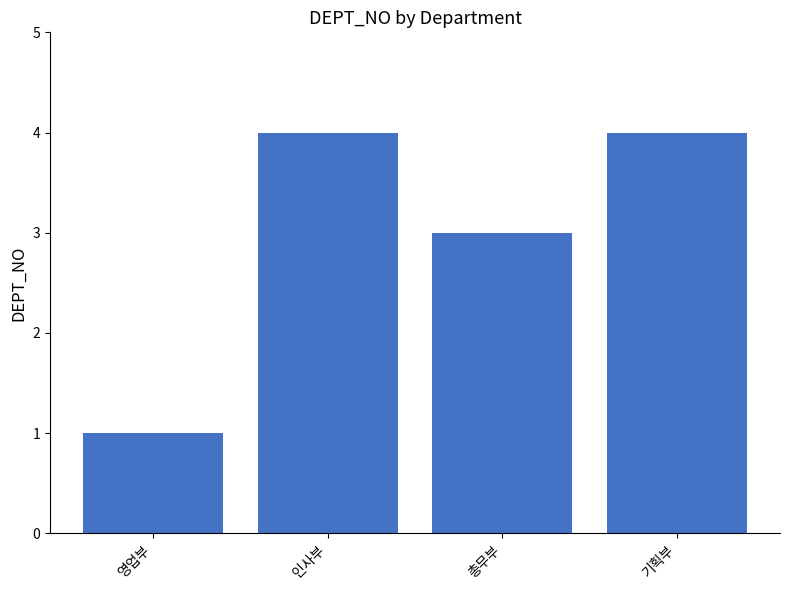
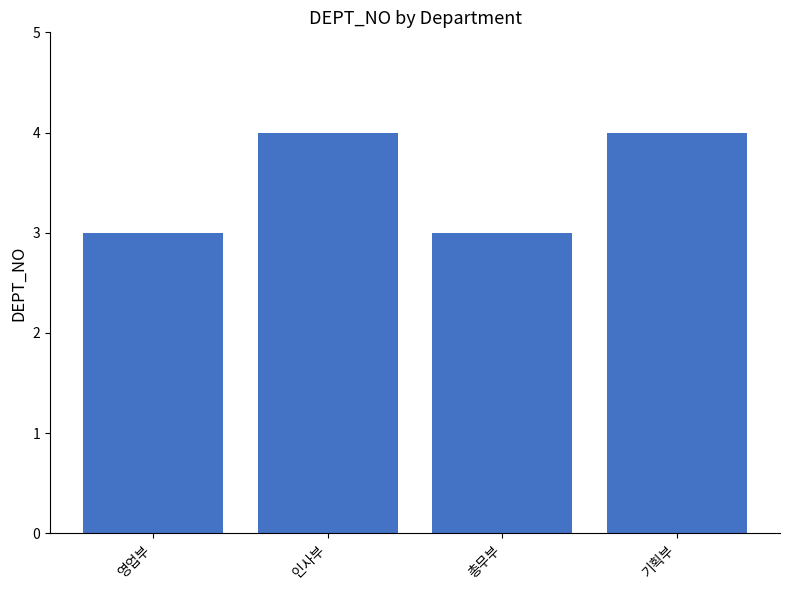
  {
-   "영업부": 1,
+   "영업부": 3,
    "인사부": 4,
    "총무부": 3,
    "기획부": 4
  }
